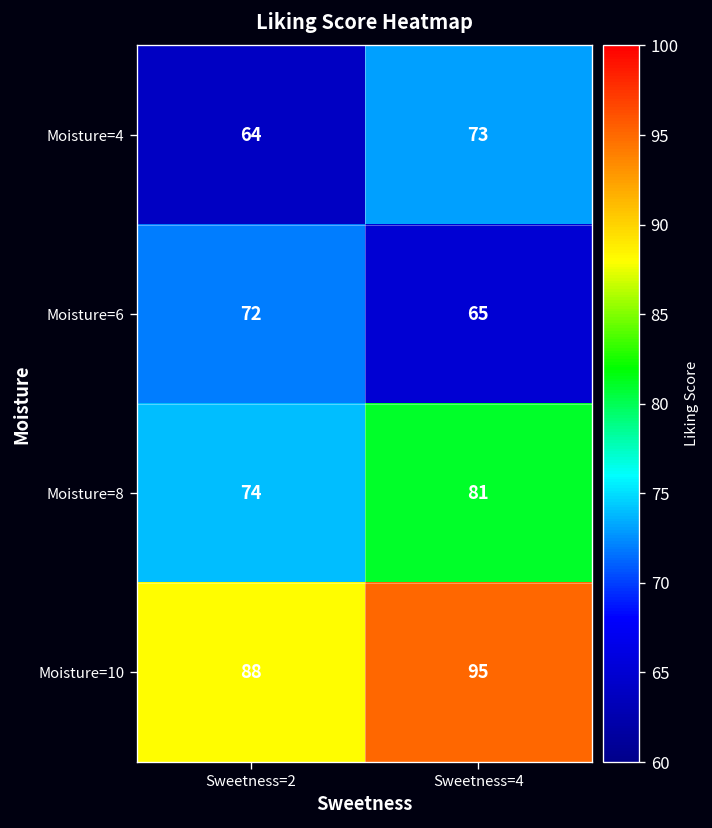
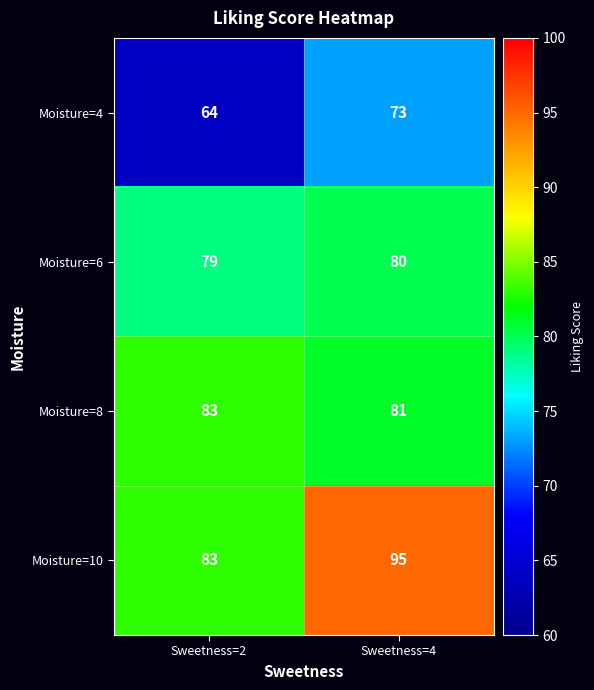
  {
    "Moisture=4": {
      "Sweetness=2": 64,
      "Sweetness=4": 73
    },
    "Moisture=6": {
-     "Sweetness=2": 72,
-     "Sweetness=4": 65
+     "Sweetness=2": 79,
+     "Sweetness=4": 80
    },
    "Moisture=8": {
-     "Sweetness=2": 74,
+     "Sweetness=2": 83,
      "Sweetness=4": 81
    },
    "Moisture=10": {
-     "Sweetness=2": 88,
+     "Sweetness=2": 83,
      "Sweetness=4": 95
    }
  }
